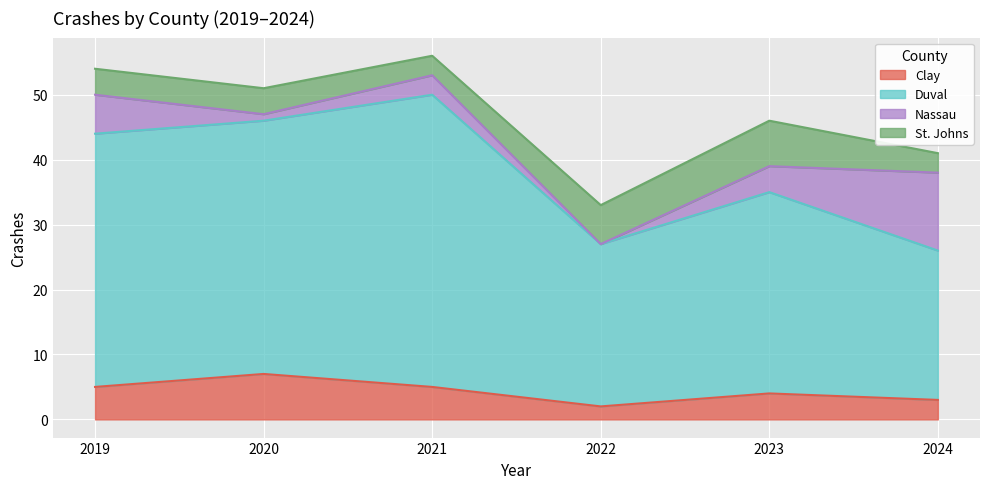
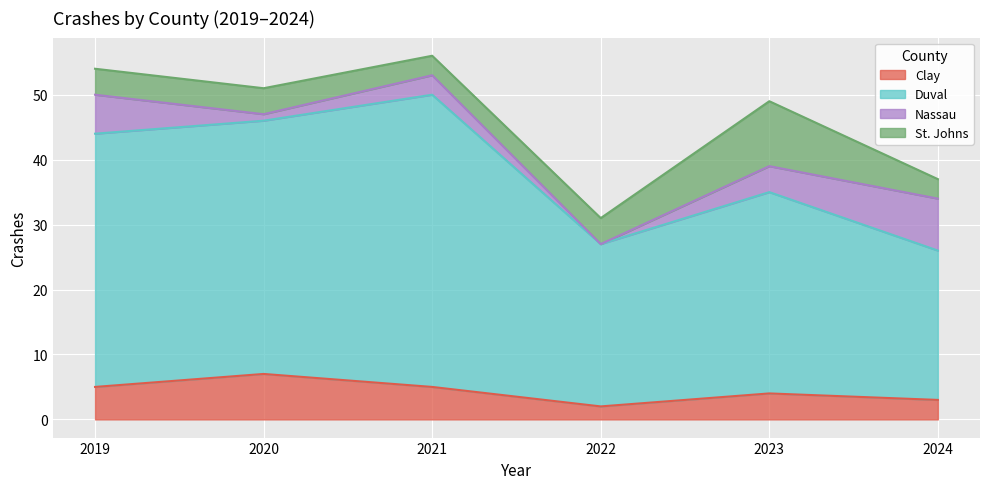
  {
    "Clay": {
      "2019": 5,
      "2020": 7,
      "2021": 5,
      "2022": 2,
      "2023": 4,
      "2024": 3
    },
    "Duval": {
      "2019": 39,
      "2020": 39,
      "2021": 45,
      "2023": 31,
      "2024": 23
    },
    "Nassau": {
      "2019": 6,
      "2020": 1,
      "2021": 3,
      "2023": 4,
-     "2024": 12
+     "2024": 8
    },
    "St. Johns": {
      "2019": 4,
      "2020": 4,
      "2021": 3,
-     "2022": 6,
-     "2023": 7,
+     "2022": 4,
+     "2023": 10,
      "2024": 3
    }
  }
